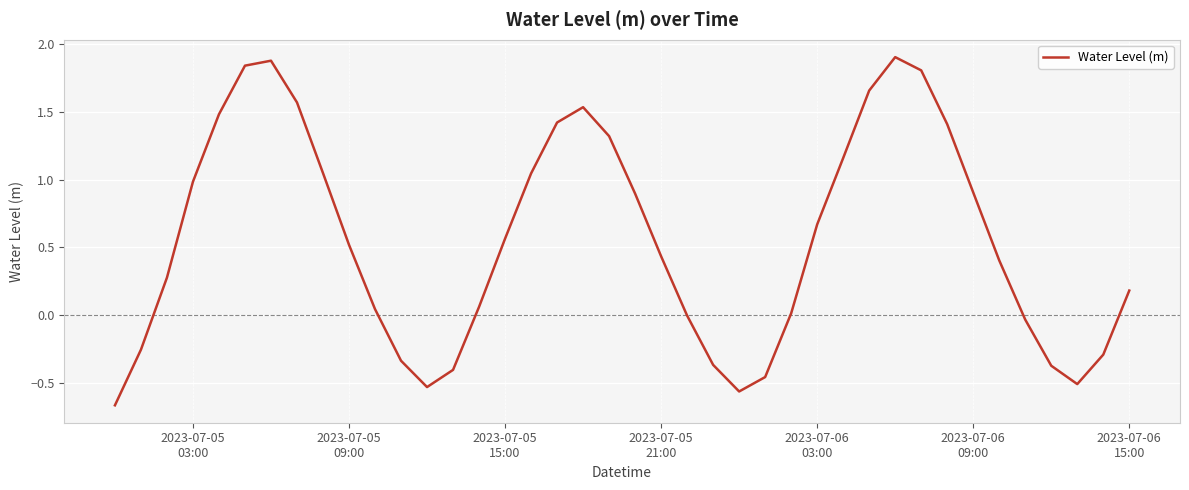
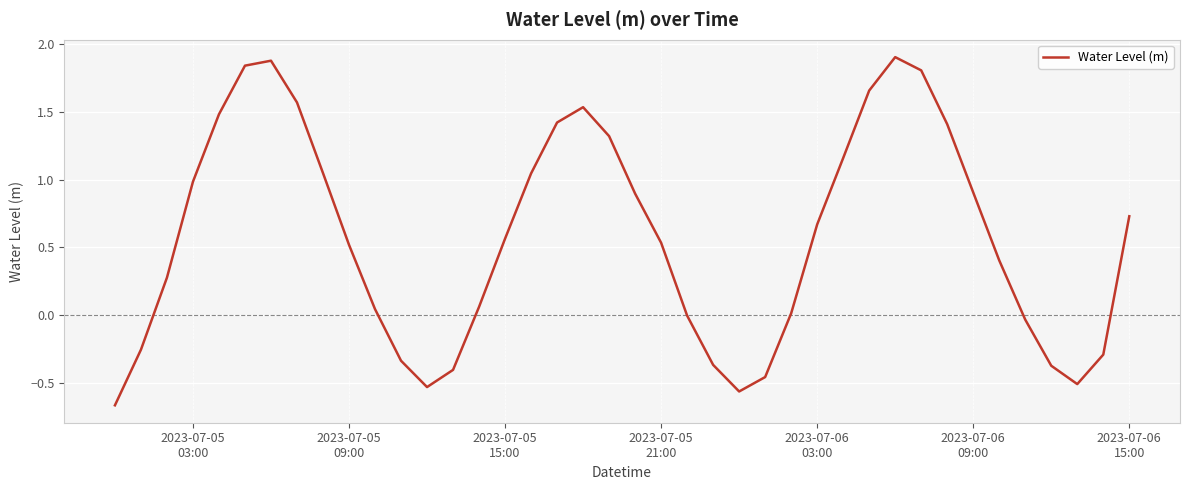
  {
    "2023-07-05 03:00": 0.98,
    "2023-07-05 09:00": 0.52,
    "2023-07-05 15:00": 0.56,
-   "2023-07-05 21:00": 0.43,
+   "2023-07-05 21:00": 0.53,
    "2023-07-06 03:00": 0.67,
    "2023-07-06 09:00": 0.91,
-   "2023-07-06 15:00": 0.18
+   "2023-07-06 15:00": 0.73
  }
